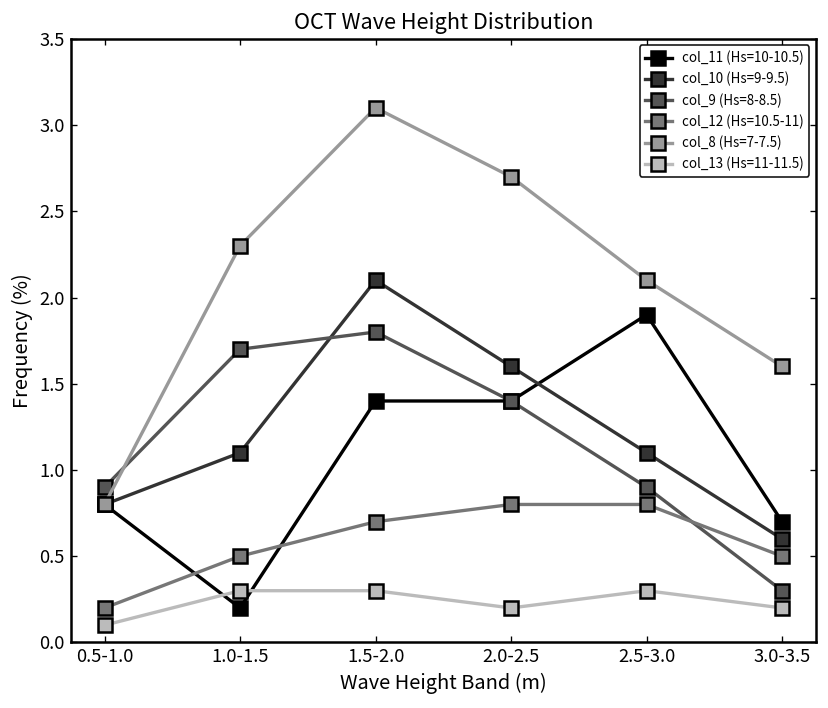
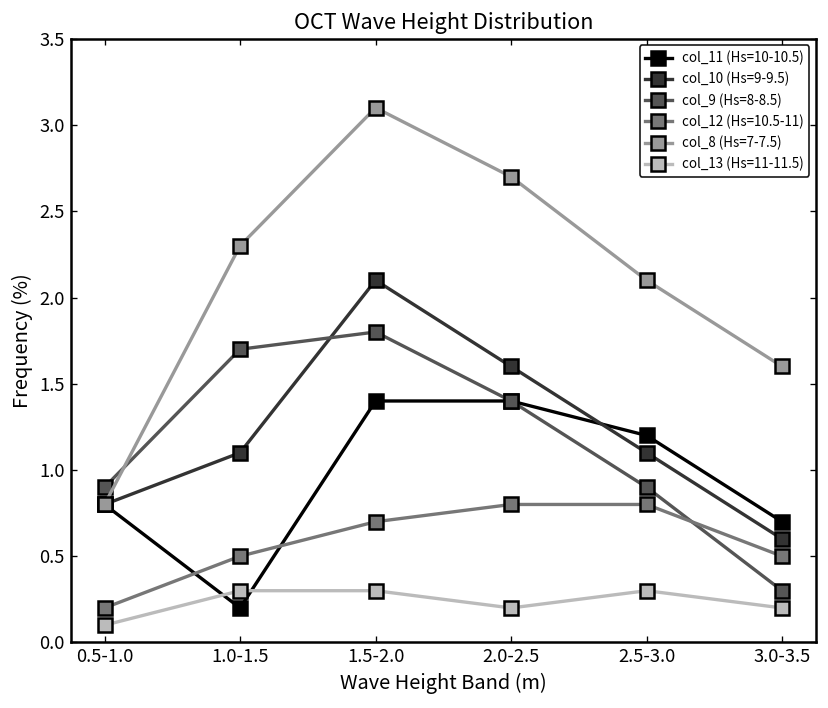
  {
    "col_11 (Hs=10-10.5)": {
      "1.0-1.5": 0.2,
      "1.5-2.0": 1.4,
-     "2.5-3.0": 1.9,
+     "2.5-3.0": 1.2,
      "3.0-3.5": 0.7
    }
  }
